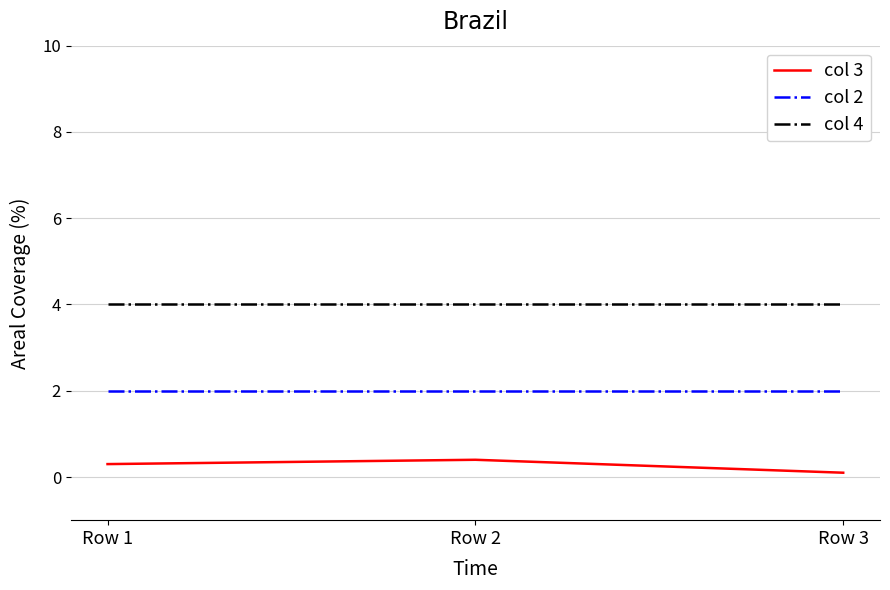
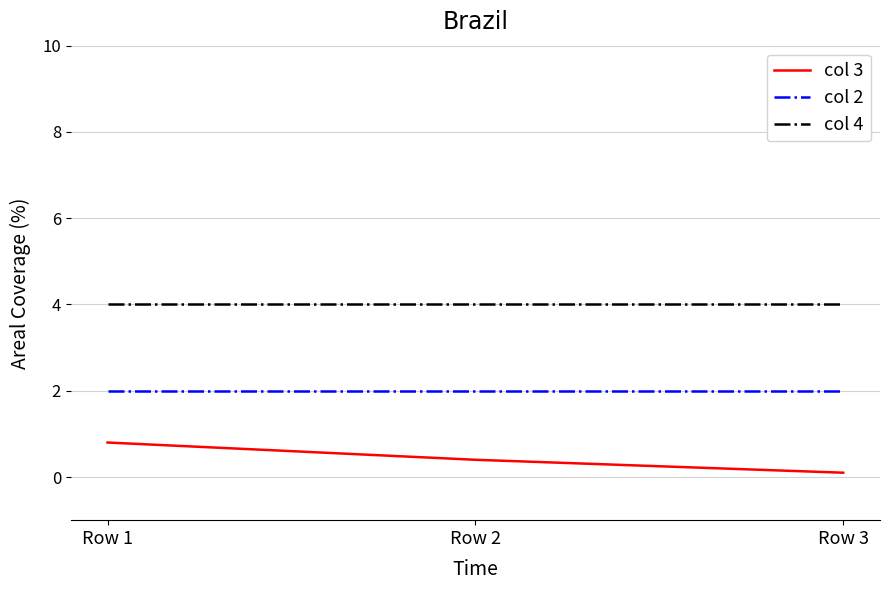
  {
    "col 3": {
-     "Row 1": 0.3,
+     "Row 1": 0.8,
      "Row 2": 0.4,
      "Row 3": 0.1
    },
    "col 2": {
      "Row 1": 2.0,
      "Row 2": 2.0,
      "Row 3": 2.0
    },
    "col 4": {
      "Row 1": 4.0,
      "Row 2": 4.0,
      "Row 3": 4.0
    }
  }
